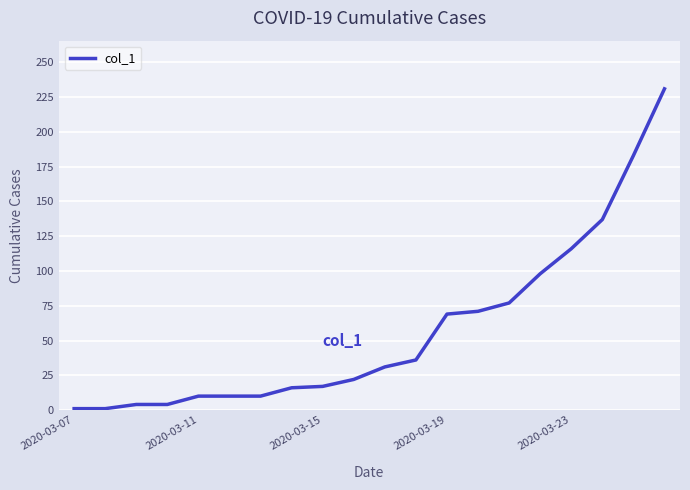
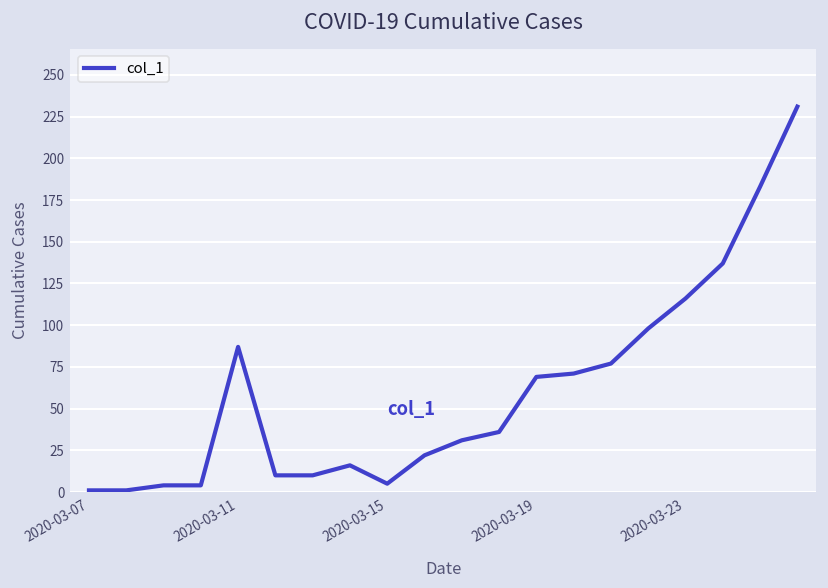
  {
    "2020-03-07": 1,
-   "2020-03-11": 10,
-   "2020-03-15": 17,
+   "2020-03-11": 87,
+   "2020-03-15": 5,
    "2020-03-19": 69,
    "2020-03-23": 116
  }
